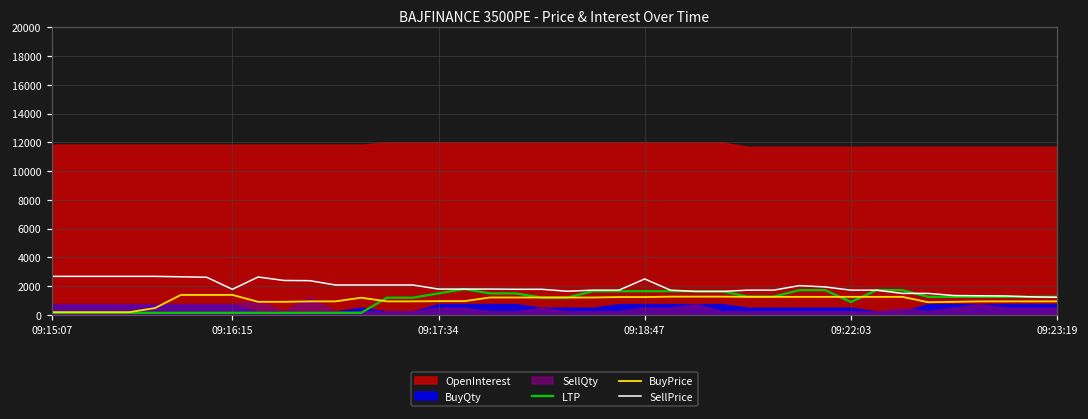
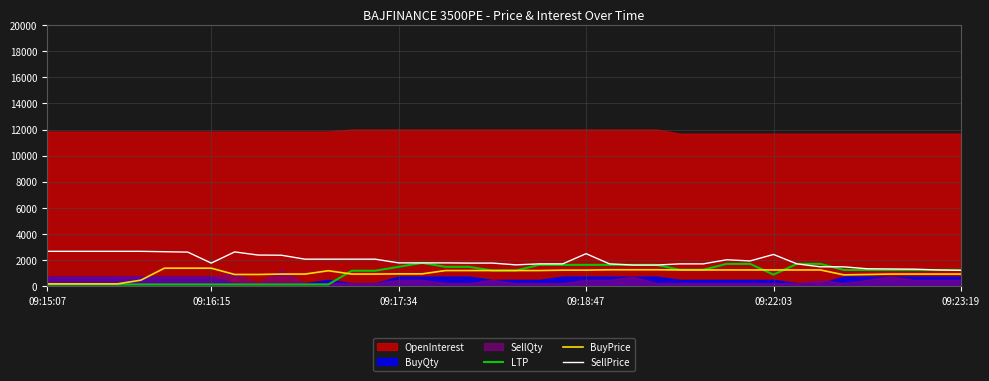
  {
    "LTP": {
      "09:16:15": 200,
      "09:18:47": 1700,
      "09:22:03": 900
    },
    "OpenInterest": {
      "09:16:15": 11800,
      "09:18:47": 12000,
      "09:22:03": 11700,
      "09:23:19": 11700
    },
    "BuyPrice": {
      "09:16:15": 1400,
      "09:18:47": 1200,
      "09:22:03": 1300,
      "09:23:19": 900
    },
    "BuyQty": {
      "09:18:47": 800,
      "09:22:03": 500,
      "09:23:19": 800
    },
    "SellPrice": {
      "09:16:15": 1800,
      "09:18:47": 2500,
-     "09:22:03": 1700
+     "09:22:03": 2400
    },
    "SellQty": {
      "09:18:47": 500,
      "09:22:03": 300,
      "09:23:19": 500
    }
  }
